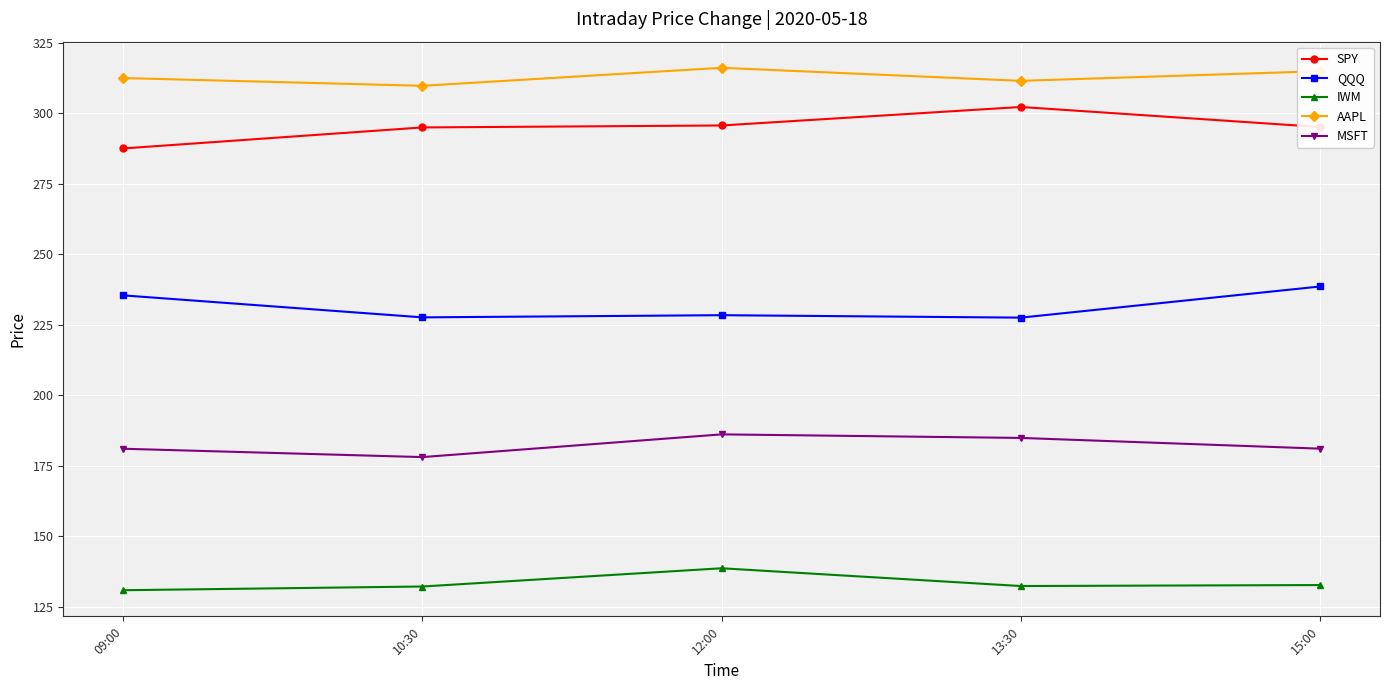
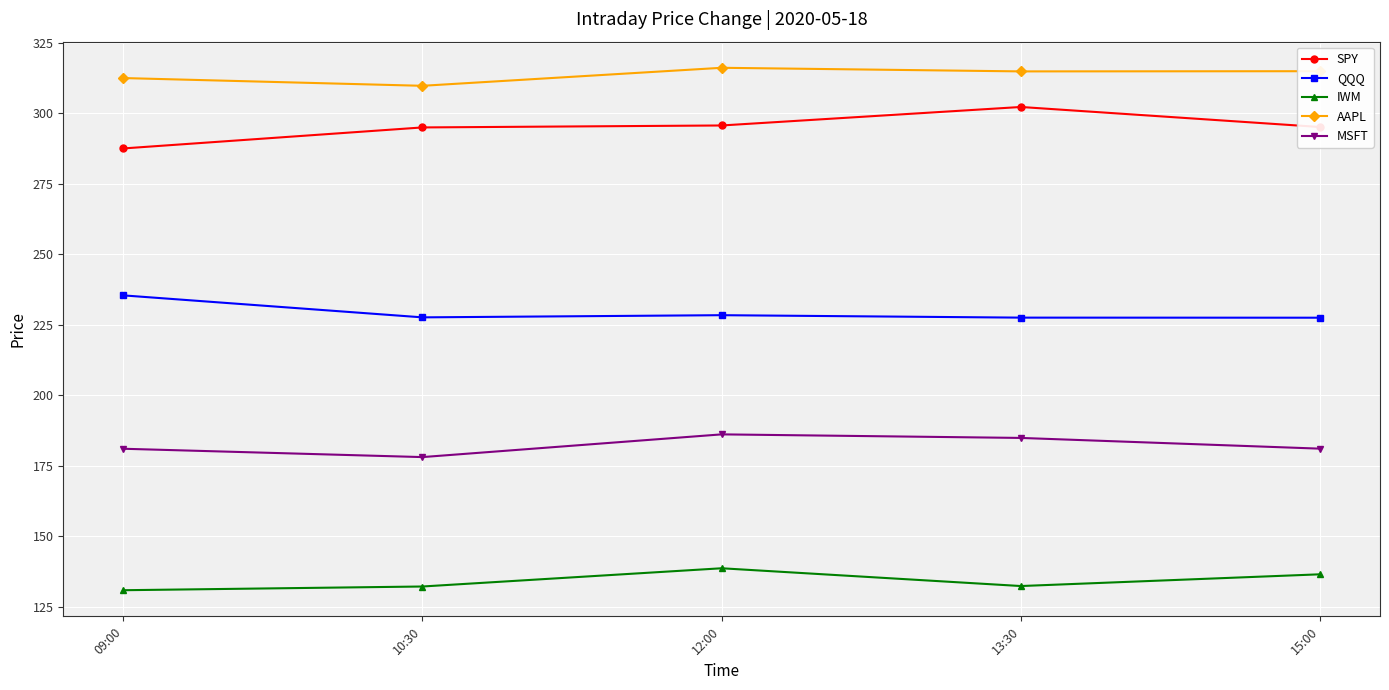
  {
    "SPY": {
      "09:00": 288,
      "10:30": 295,
      "12:00": 296,
      "13:30": 302
    },
    "QQQ": {
      "09:00": 235,
      "10:30": 228,
      "12:00": 228,
      "13:30": 228,
-     "15:00": 239
+     "15:00": 228
    },
    "IWM": {
      "09:00": 131,
      "10:30": 132,
      "12:00": 139,
      "13:30": 132,
-     "15:00": 133
+     "15:00": 137
    },
    "AAPL": {
      "09:00": 313,
      "10:30": 310,
      "12:00": 316,
-     "13:30": 312
+     "13:30": 315
    },
    "MSFT": {
      "09:00": 181,
      "10:30": 178,
      "12:00": 186,
      "13:30": 185,
      "15:00": 181
    }
  }
